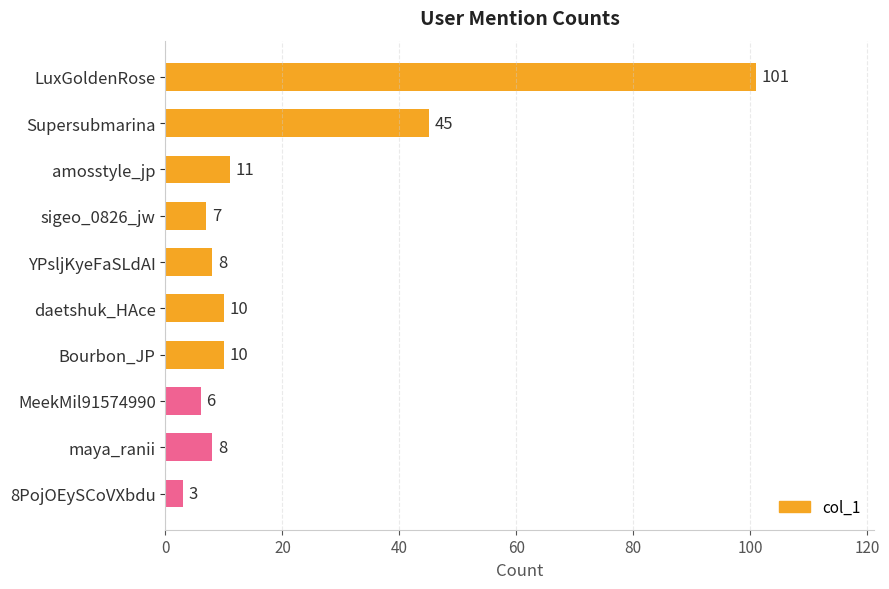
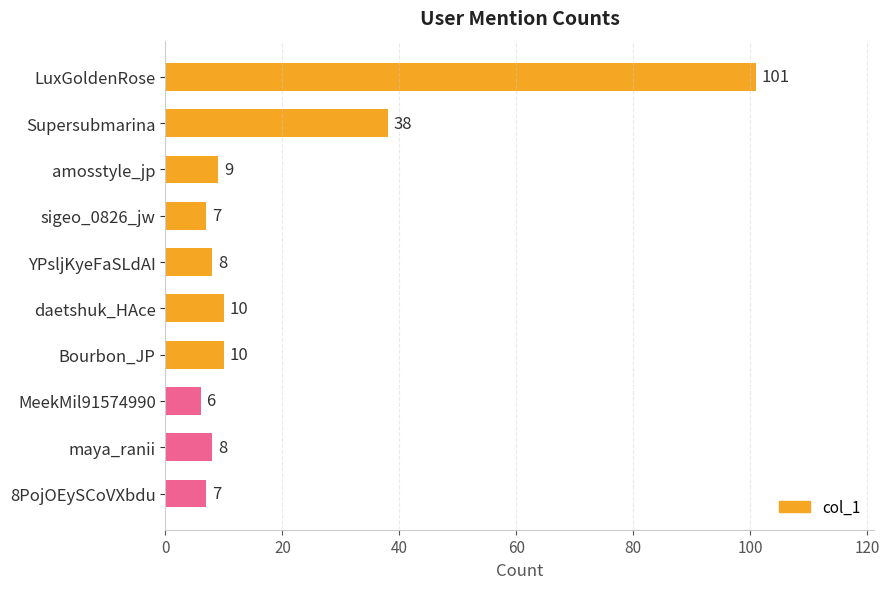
  {
    "LuxGoldenRose": 101,
-   "Supersubmarina": 45,
-   "amosstyle_jp": 11,
+   "Supersubmarina": 38,
+   "amosstyle_jp": 9,
    "sigeo_0826_jw": 7,
    "YPsljKyeFaSLdAI": 8,
    "daetshuk_HAce": 10,
    "Bourbon_JP": 10,
    "MeekMil91574990": 6,
    "maya_ranii": 8,
-   "8PojOEySCoVXbdu": 3
+   "8PojOEySCoVXbdu": 7
  }
